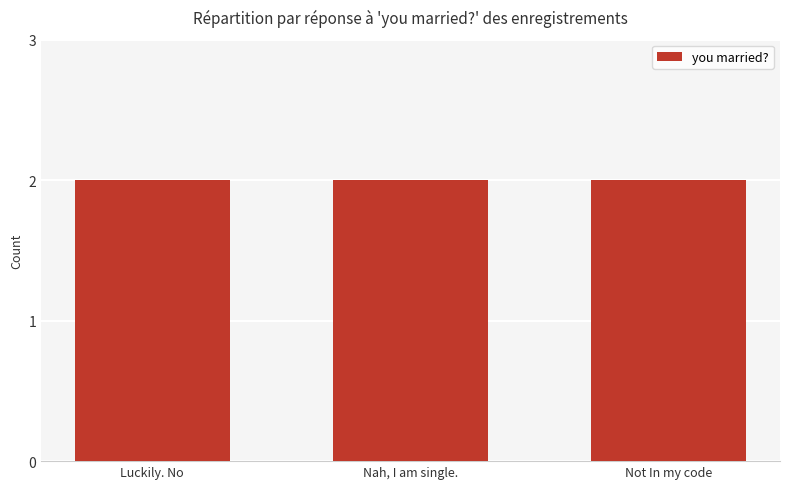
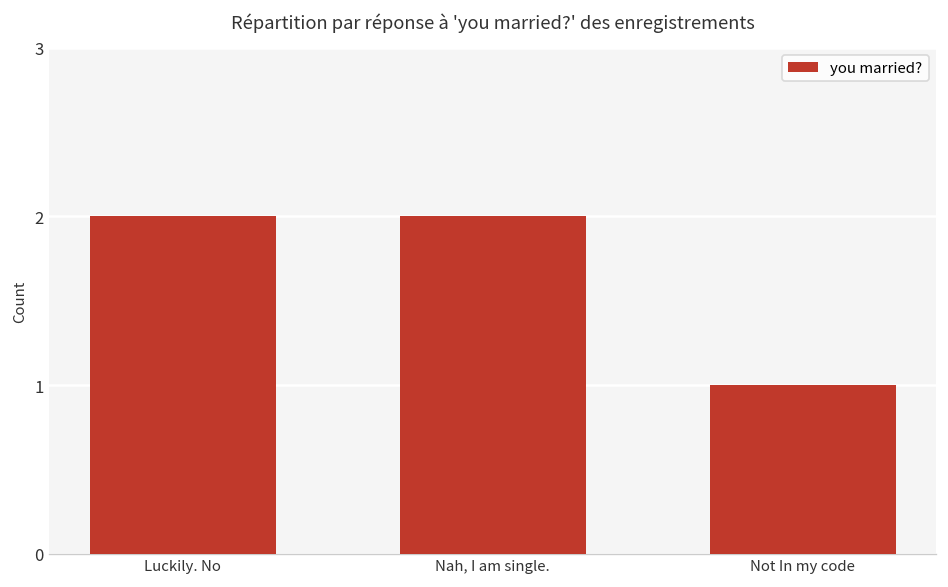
  {
    "Luckily. No": 2,
    "Nah, I am single.": 2,
-   "Not In my code": 2
+   "Not In my code": 1
  }
